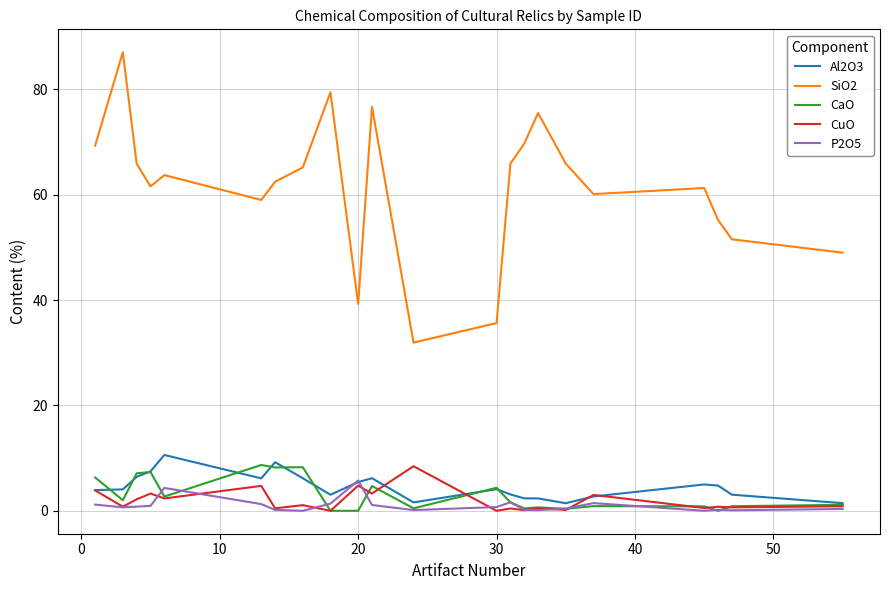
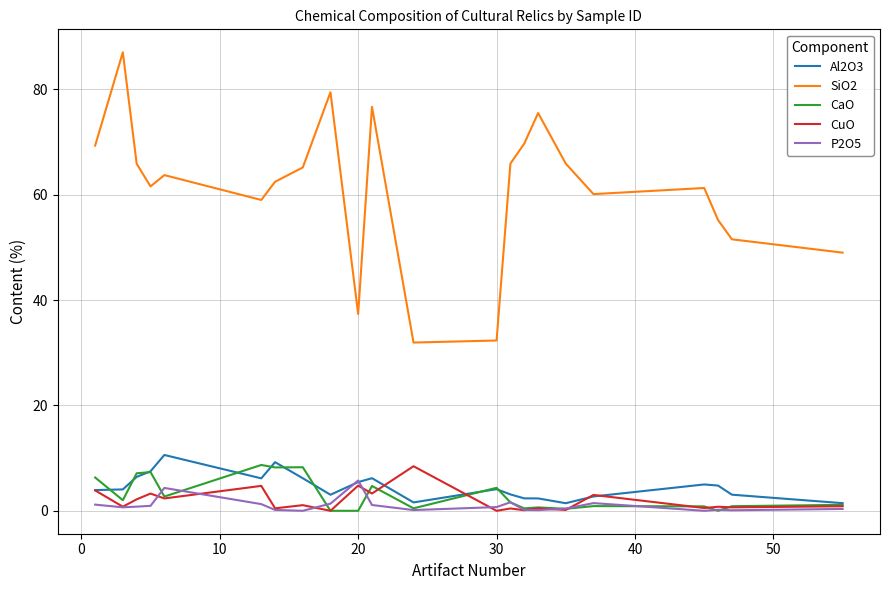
  {
    "SiO2": {
-     "20": 39,
-     "30": 36
+     "20": 37,
+     "30": 32
    },
    "CaO": {
      "20": 0
    },
    "CuO": {
      "20": 5,
      "30": 0
    },
    "P2O5": {
      "30": 1
    }
  }
